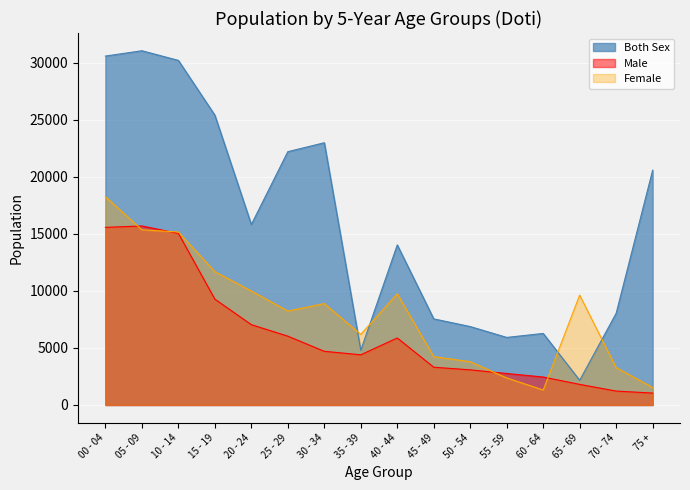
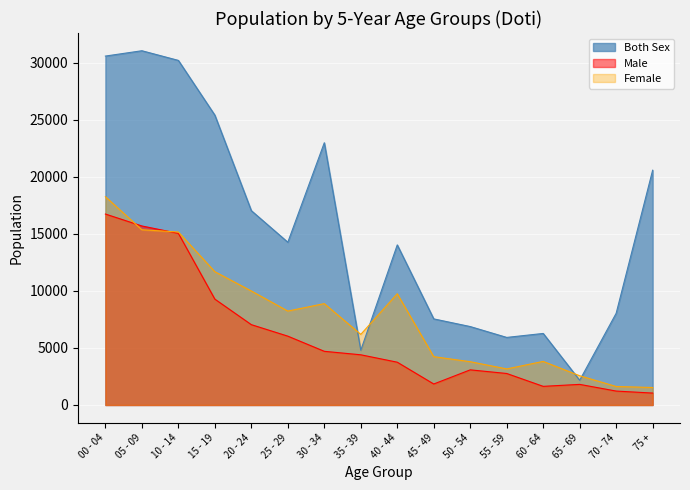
  {
    "Both Sex": {
      "00 - 04": 30600,
      "05 - 09": 31100,
      "10 - 14": 30200,
      "15 - 19": 25400,
-     "20 - 24": 15800,
-     "25 - 29": 22200,
+     "20 - 24": 17000,
+     "25 - 29": 14300,
      "30 - 34": 23000,
      "35 - 39": 4800,
      "40 - 44": 14000,
      "45 - 49": 7600,
      "50 - 54": 6900,
      "55 - 59": 5900,
      "60 - 64": 6300,
      "65 - 69": 2200,
      "70 - 74": 8000,
      "75 +": 20600
    },
    "Male": {
-     "00 - 04": 15600,
+     "00 - 04": 16700,
      "05 - 09": 15700,
      "15 - 19": 9300,
      "20 - 24": 7000,
      "25 - 29": 6000,
      "30 - 34": 4700,
      "35 - 39": 4400,
-     "40 - 44": 5900,
-     "45 - 49": 3300,
+     "40 - 44": 3800,
+     "45 - 49": 1800,
      "50 - 54": 3100,
      "55 - 59": 2800,
-     "60 - 64": 2500,
+     "60 - 64": 1600,
      "65 - 69": 1800,
      "70 - 74": 1200,
      "75 +": 1000
    },
    "Female": {
      "00 - 04": 18300,
      "05 - 09": 15400,
      "15 - 19": 11700,
      "20 - 24": 10000,
      "25 - 29": 8200,
      "30 - 34": 8900,
      "35 - 39": 6200,
      "40 - 44": 9800,
      "45 - 49": 4200,
      "50 - 54": 3800,
-     "55 - 59": 2400,
-     "60 - 64": 1300,
-     "65 - 69": 9600,
-     "70 - 74": 3300,
+     "55 - 59": 3200,
+     "60 - 64": 3800,
+     "65 - 69": 2600,
+     "70 - 74": 1600,
      "75 +": 1500
    }
  }
